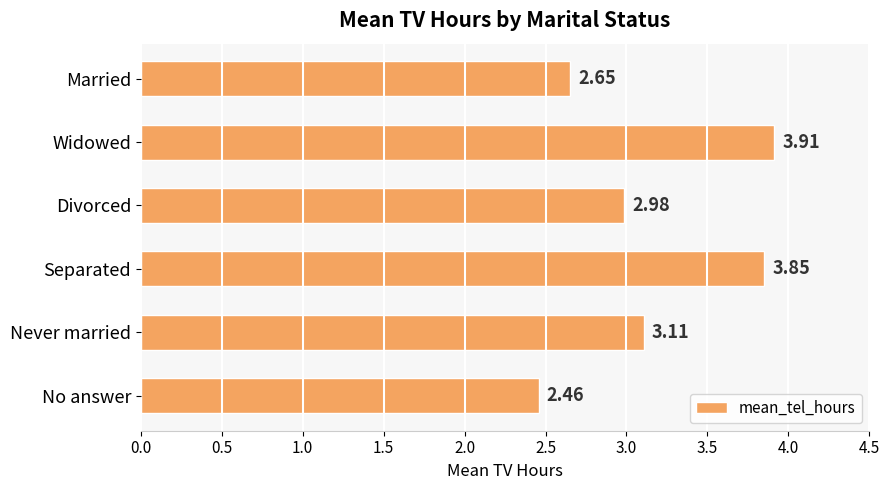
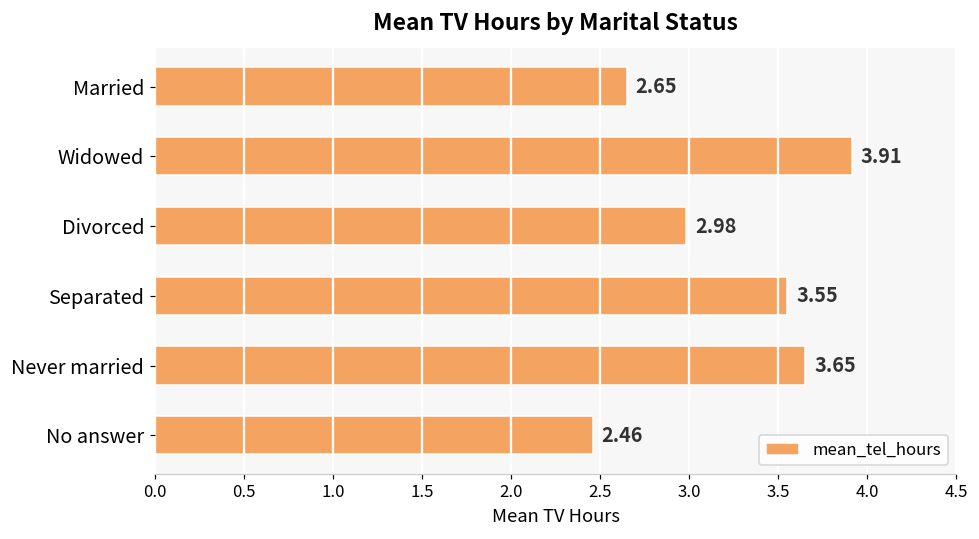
  {
    "Married": 2.65,
    "Widowed": 3.91,
    "Divorced": 2.98,
-   "Separated": 3.85,
-   "Never married": 3.11,
+   "Separated": 3.55,
+   "Never married": 3.65,
    "No answer": 2.46
  }
